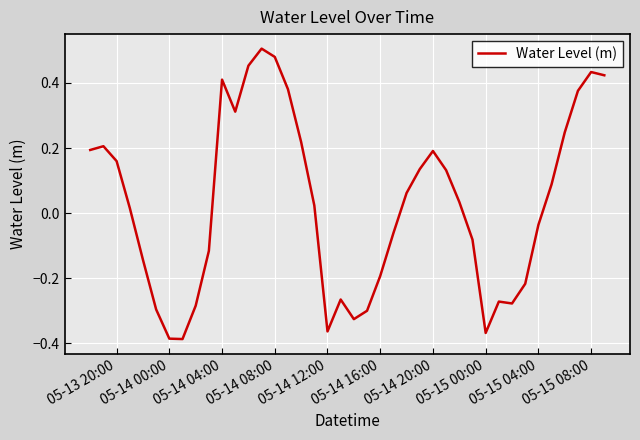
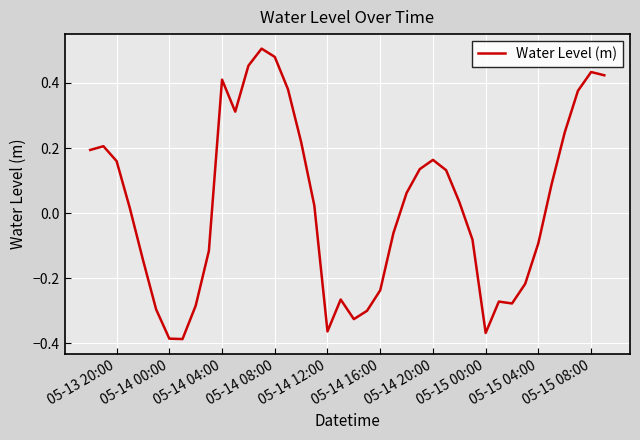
  {
    "05-13 20:00": 0.16,
    "05-14 00:00": -0.39,
    "05-14 04:00": 0.41,
    "05-14 08:00": 0.48,
    "05-14 12:00": -0.36,
-   "05-14 16:00": -0.19,
-   "05-14 20:00": 0.19,
+   "05-14 16:00": -0.24,
+   "05-14 20:00": 0.16,
    "05-15 00:00": -0.37,
-   "05-15 04:00": -0.04,
+   "05-15 04:00": -0.09,
    "05-15 08:00": 0.43
  }
